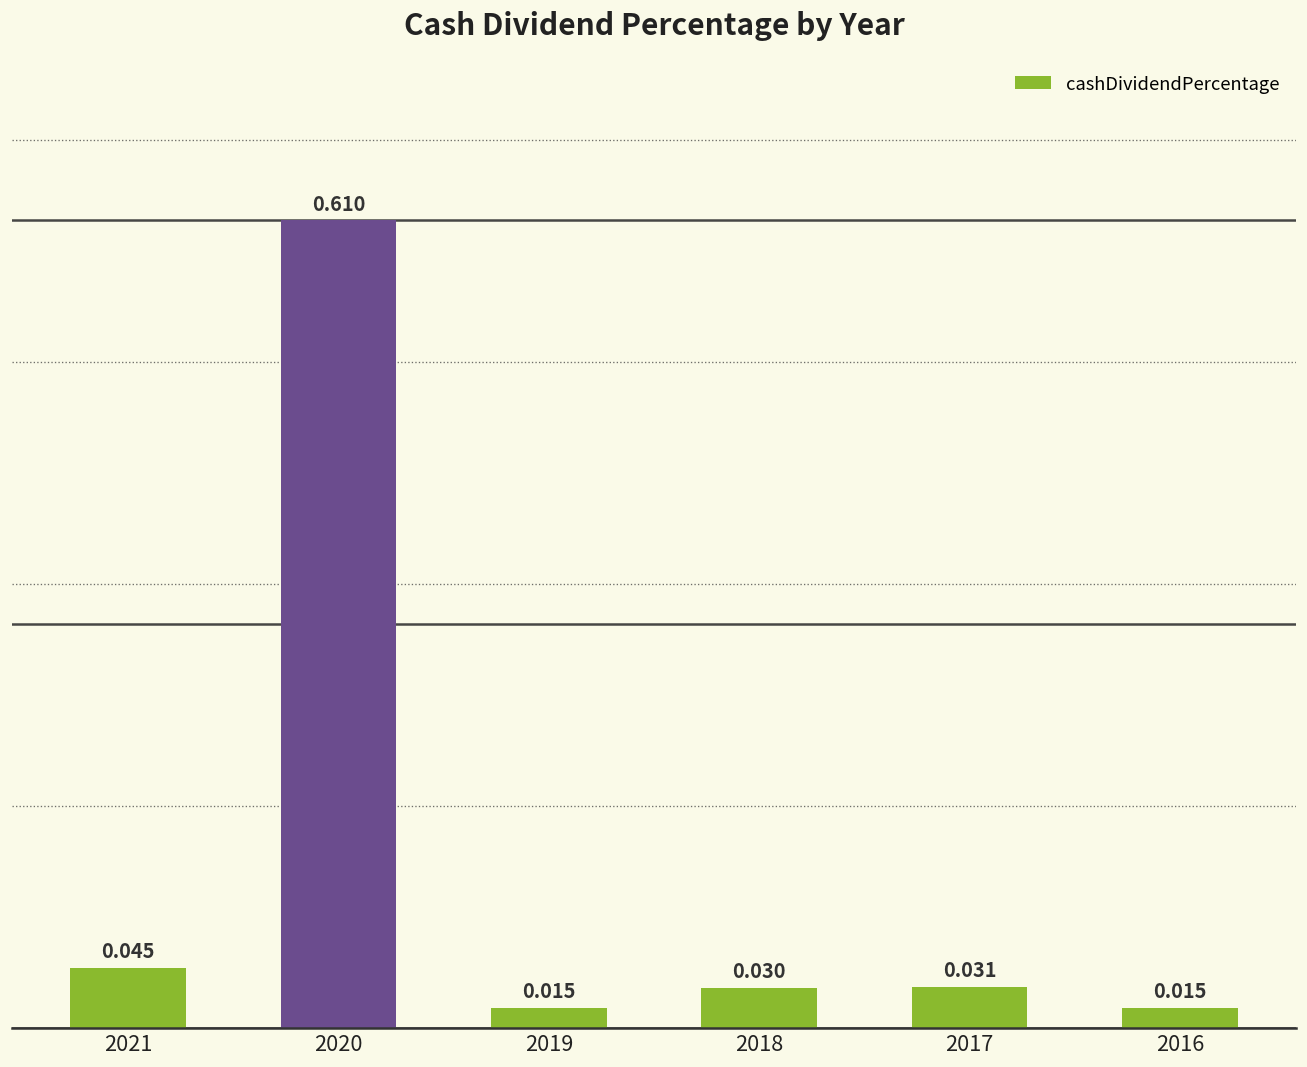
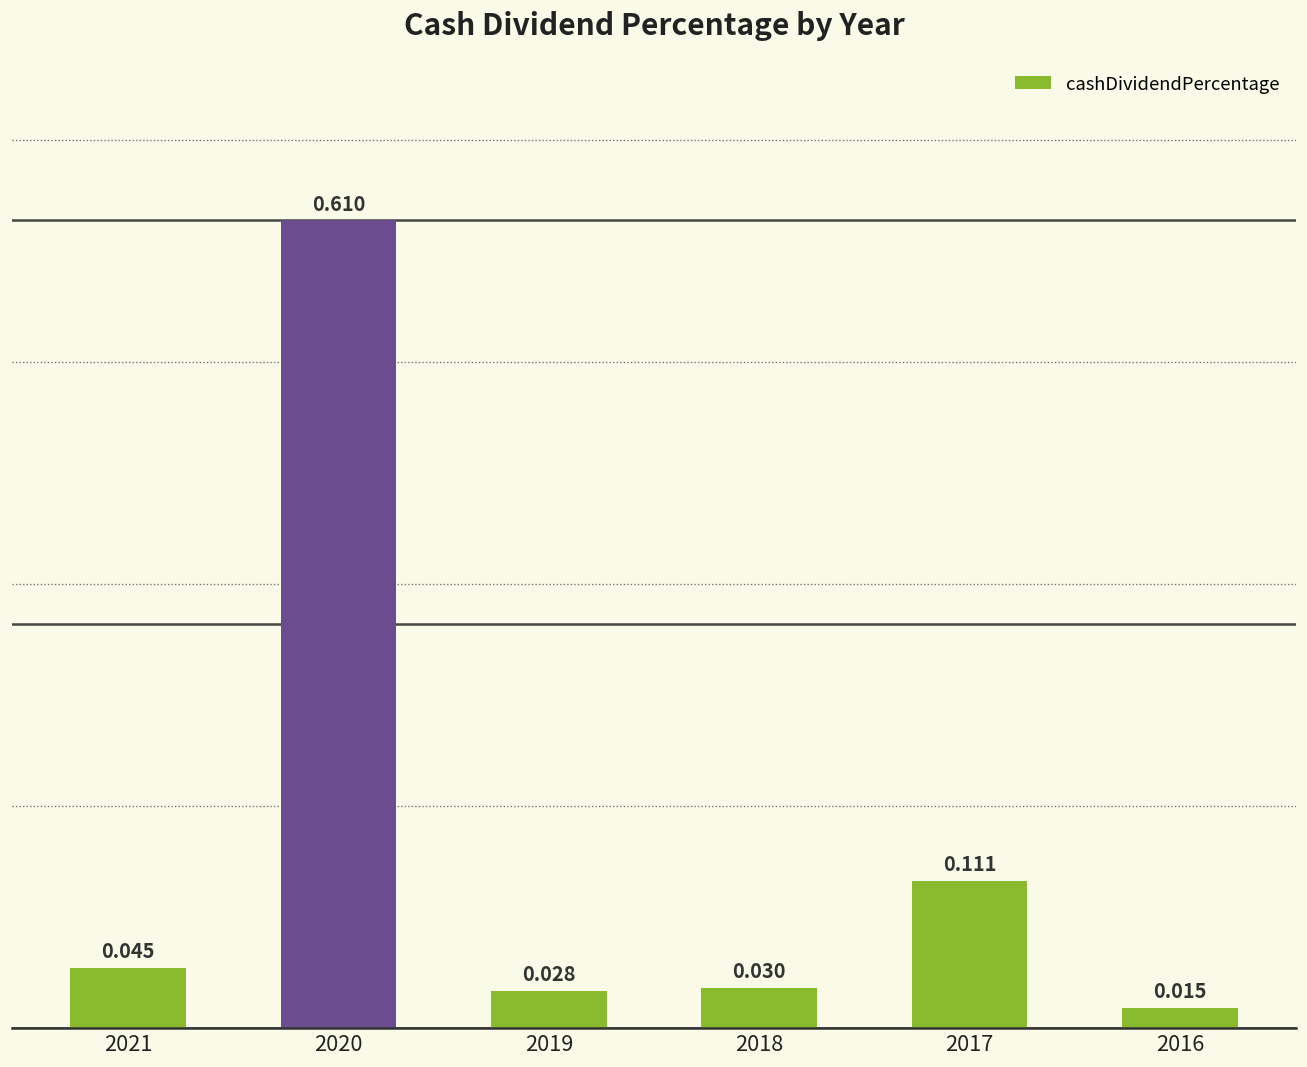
  {
    "2021": 0.045,
    "2020": 0.610,
-   "2019": 0.015,
+   "2019": 0.028,
    "2018": 0.030,
-   "2017": 0.031,
+   "2017": 0.111,
    "2016": 0.015
  }
